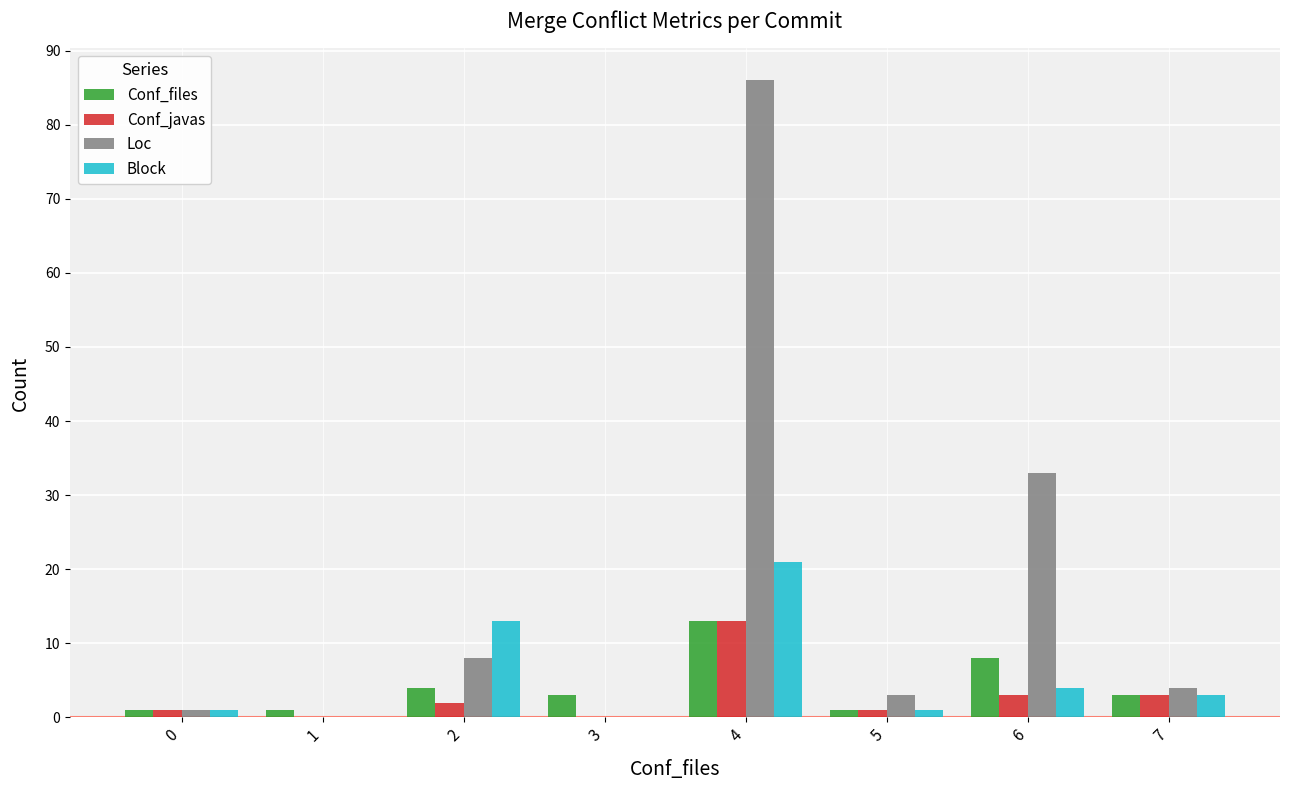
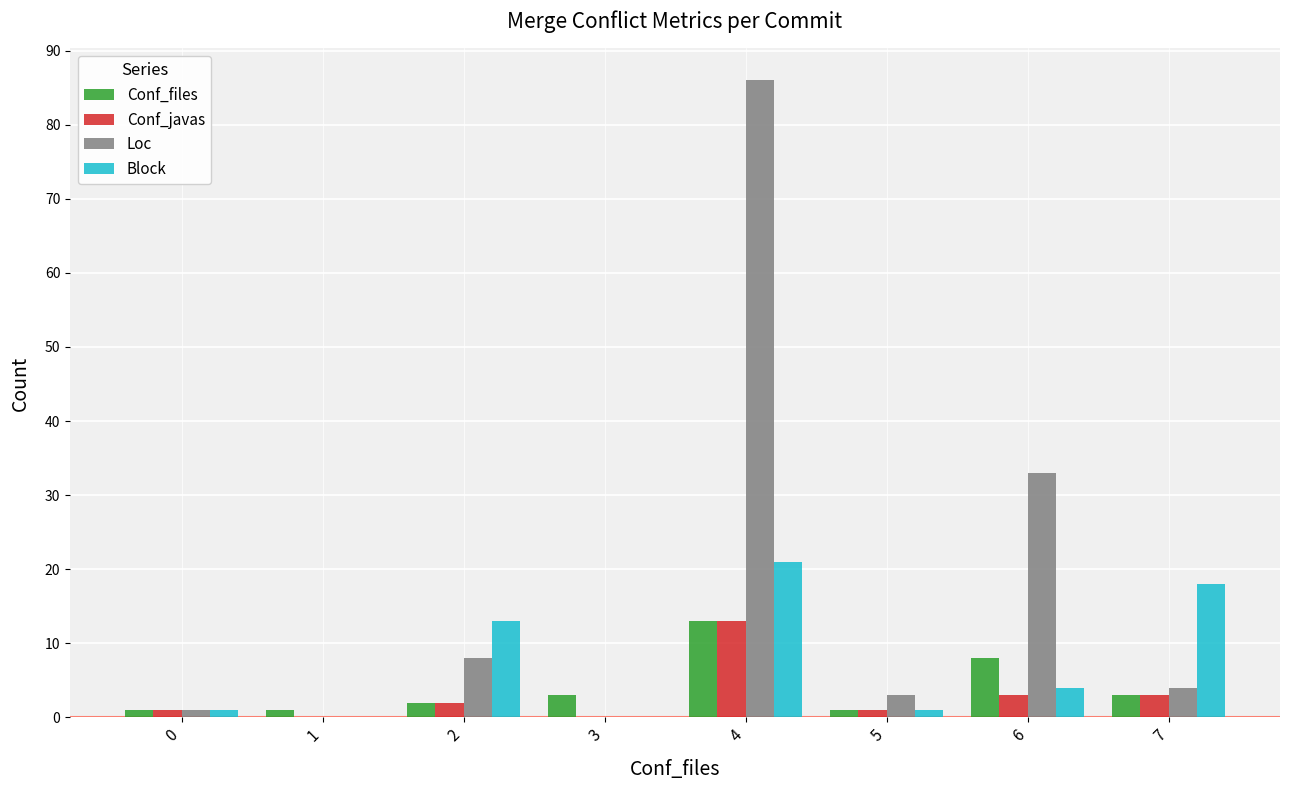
  {
    "Conf_files": {
      "0": 1,
      "1": 1,
-     "2": 4,
+     "2": 2,
      "3": 3,
      "4": 13,
      "5": 1,
      "6": 8,
      "7": 3
    },
    "Conf_javas": {
      "0": 1,
      "1": 0,
      "2": 2,
      "3": 0,
      "4": 13,
      "5": 1,
      "6": 3,
      "7": 3
    },
    "Loc": {
      "0": 1,
      "1": 0,
      "2": 8,
      "3": 0,
      "4": 86,
      "5": 3,
      "6": 33,
      "7": 4
    },
    "Block": {
      "0": 1,
      "1": 0,
      "2": 13,
      "3": 0,
      "4": 21,
      "5": 1,
      "6": 4,
-     "7": 3
+     "7": 18
    }
  }
